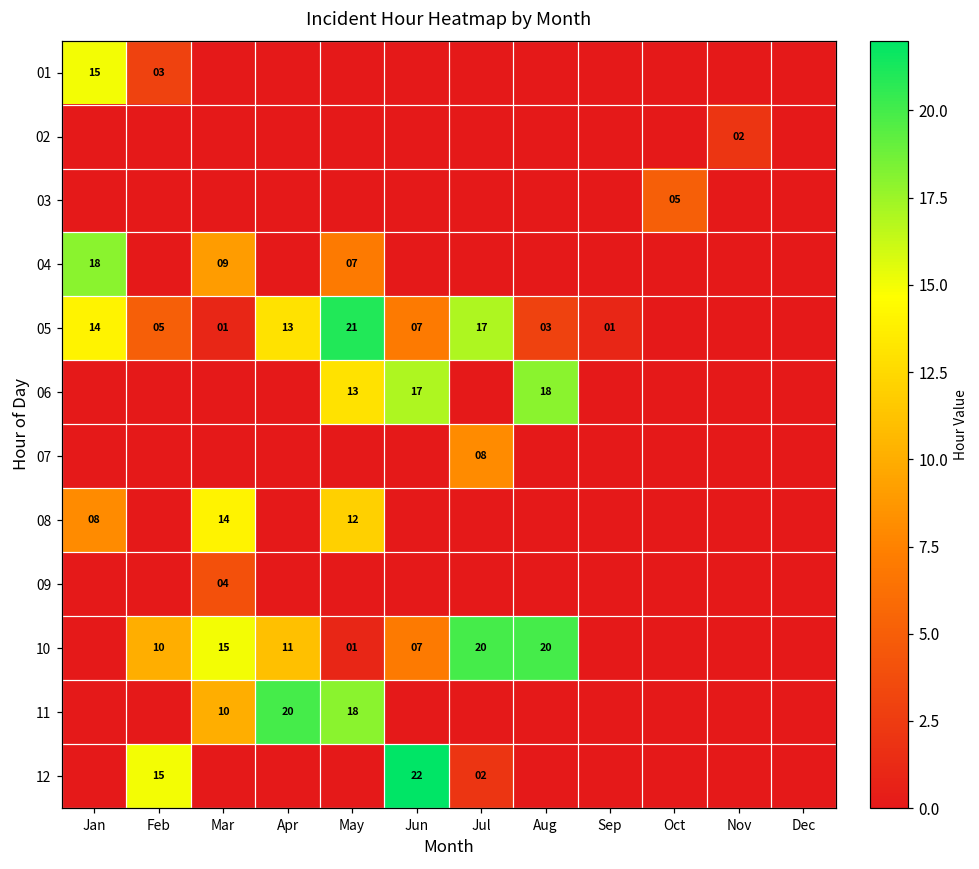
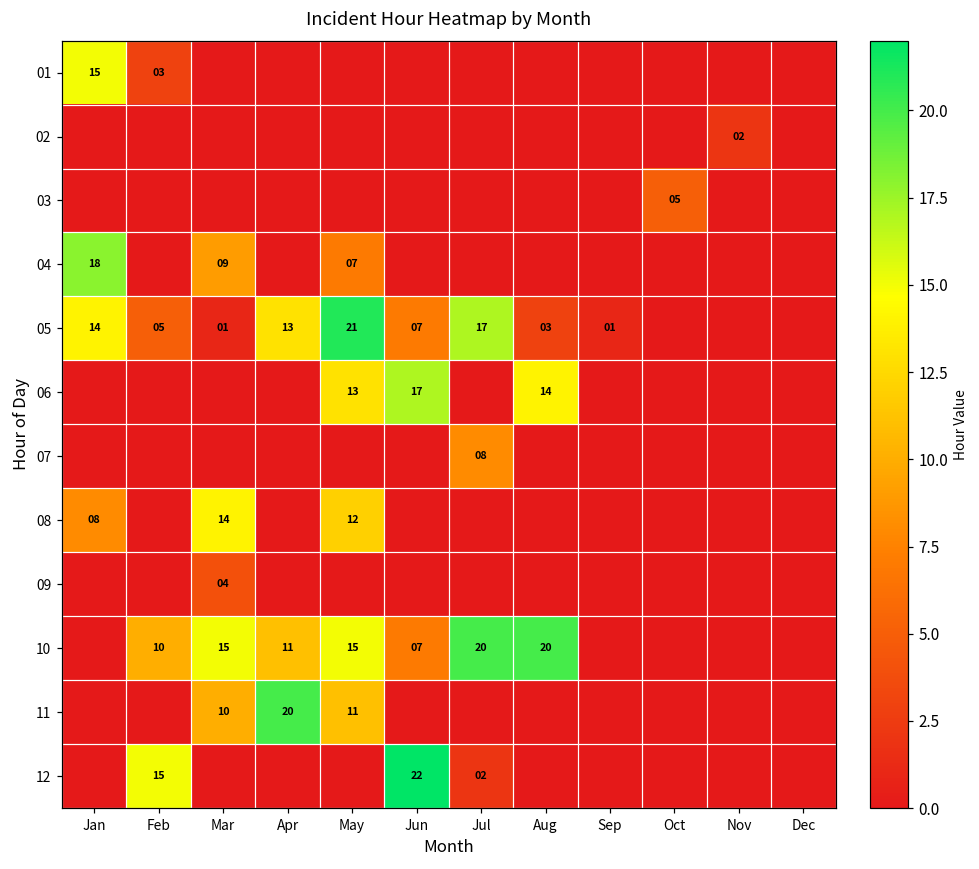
  {
    "01": {
      "Jan": "15",
      "Feb": "03"
    },
    "02": {
      "Nov": "02"
    },
    "03": {
      "Oct": "05"
    },
    "04": {
      "Jan": "18",
      "Mar": "09",
      "May": "07"
    },
    "05": {
      "Jan": "14",
      "Feb": "05",
      "Mar": "01",
      "Apr": "13",
      "May": "21",
      "Jun": "07",
      "Jul": "17",
      "Aug": "03",
      "Sep": "01"
    },
    "06": {
      "May": "13",
      "Jun": "17",
-     "Aug": "18"
+     "Aug": "14"
    },
    "07": {
      "Jul": "08"
    },
    "08": {
      "Jan": "08",
      "Mar": "14",
      "May": "12"
    },
    "09": {
      "Mar": "04"
    },
    "10": {
      "Feb": "10",
      "Mar": "15",
      "Apr": "11",
-     "May": "01",
+     "May": "15",
      "Jun": "07",
      "Jul": "20",
      "Aug": "20"
    },
    "11": {
      "Mar": "10",
      "Apr": "20",
-     "May": "18"
+     "May": "11"
    },
    "12": {
      "Feb": "15",
      "Jun": "22",
      "Jul": "02"
    }
  }
